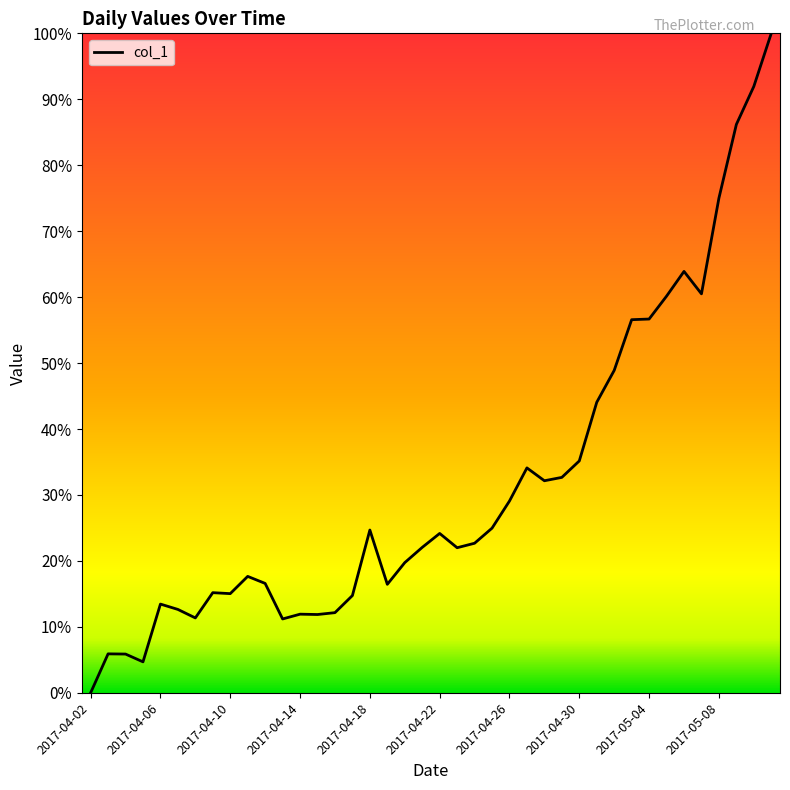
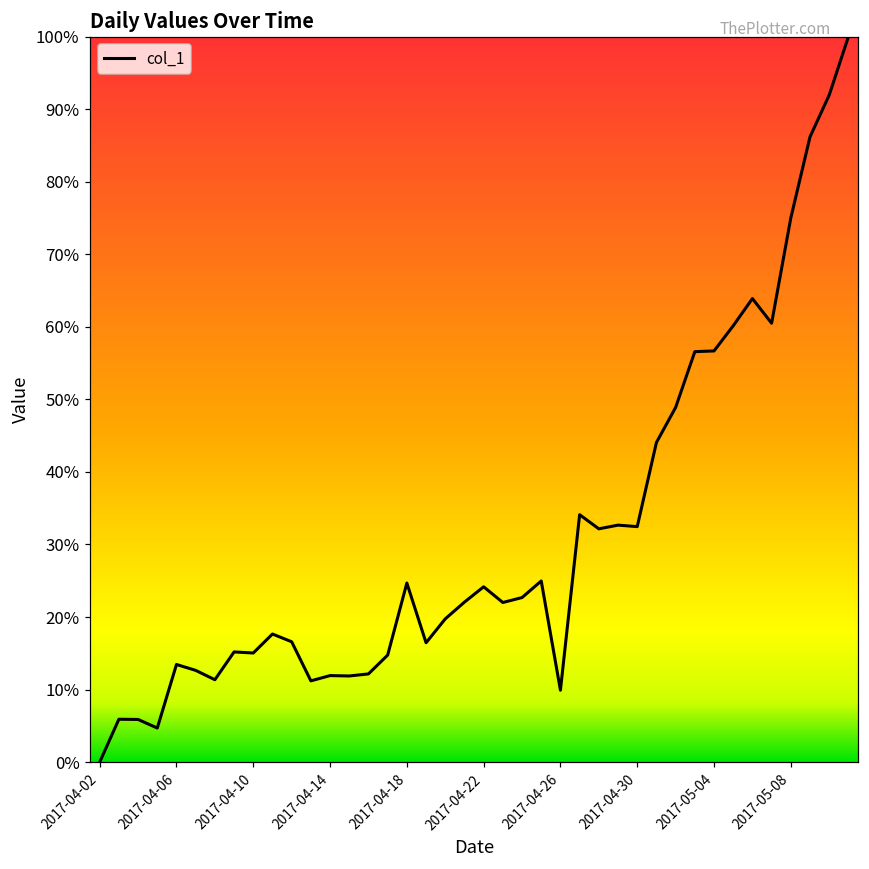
  {
    "2017-04-02": "0%",
    "2017-04-06": "13%",
    "2017-04-10": "15%",
    "2017-04-14": "12%",
    "2017-04-18": "25%",
    "2017-04-22": "24%",
-   "2017-04-26": "29%",
-   "2017-04-30": "35%",
+   "2017-04-26": "10%",
+   "2017-04-30": "32%",
    "2017-05-04": "57%",
    "2017-05-08": "75%"
  }
